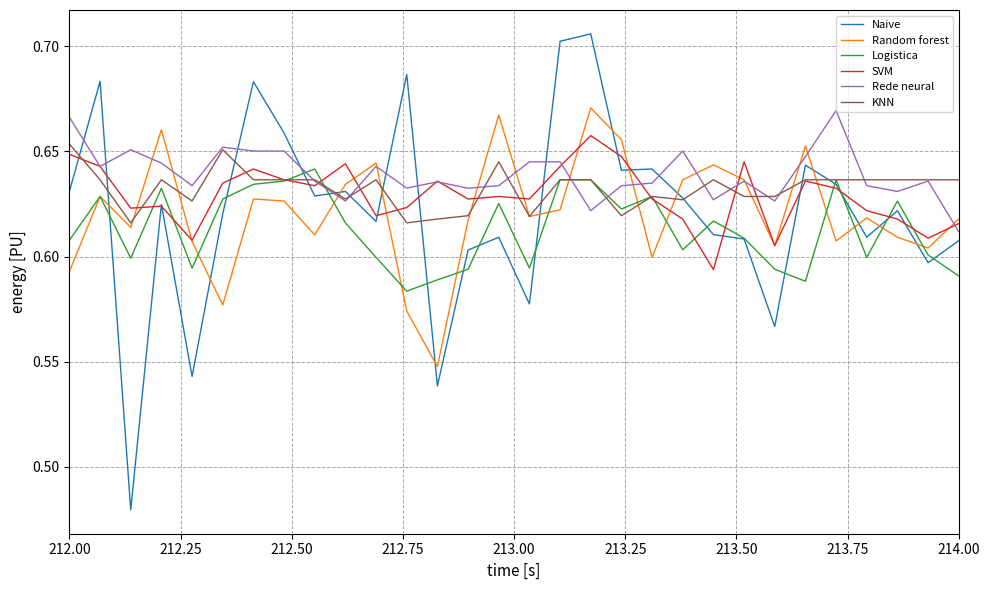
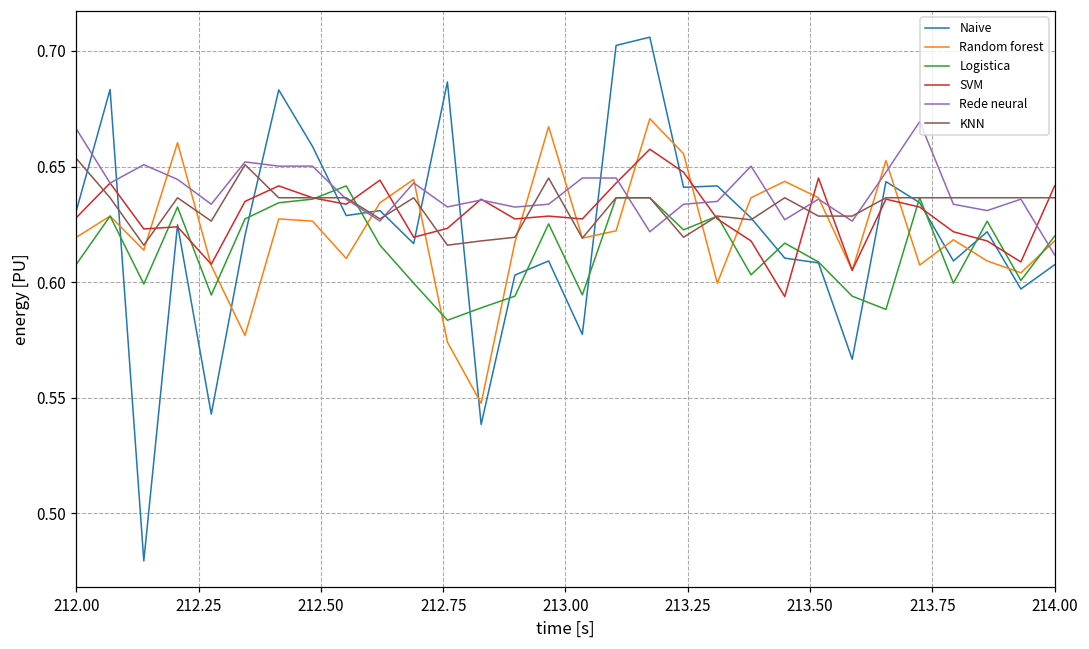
  {
    "Naive": {
      "212.00": 0.631,
      "214.00": 0.608
    },
    "Random forest": {
-     "212.00": 0.593,
+     "212.00": 0.619,
      "214.00": 0.618
    },
    "Logistica": {
      "212.00": 0.608,
-     "214.00": 0.591
+     "214.00": 0.620
    },
    "SVM": {
-     "212.00": 0.649,
-     "214.00": 0.616
+     "212.00": 0.628,
+     "214.00": 0.642
    },
    "Rede neural": {
      "212.00": 0.666,
      "214.00": 0.612
    },
    "KNN": {
      "212.00": 0.653,
      "214.00": 0.637
    }
  }
